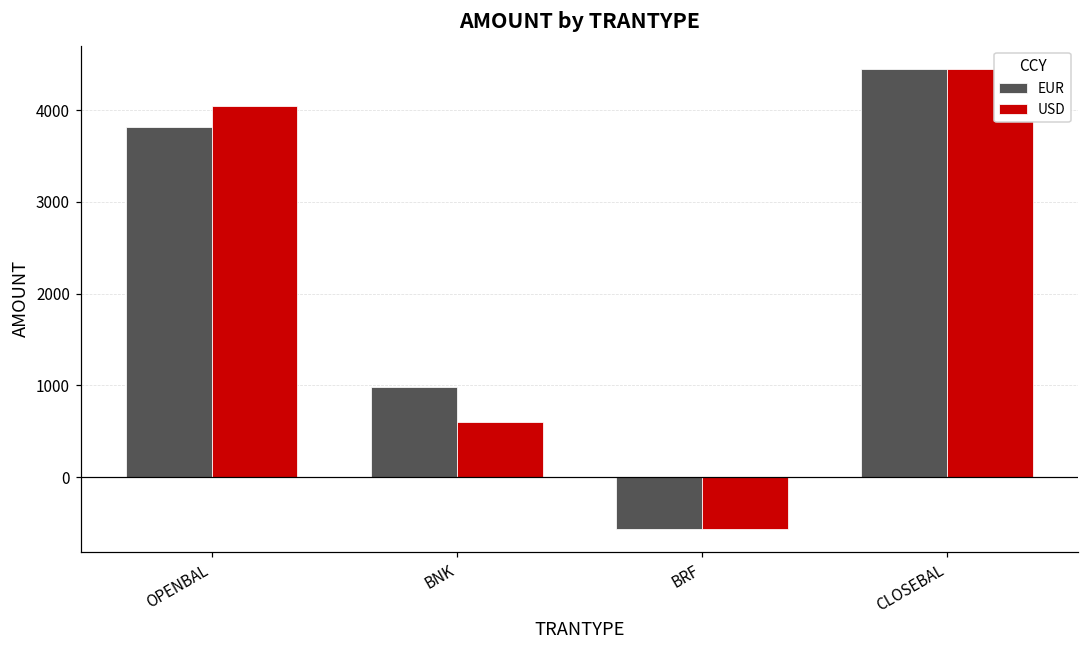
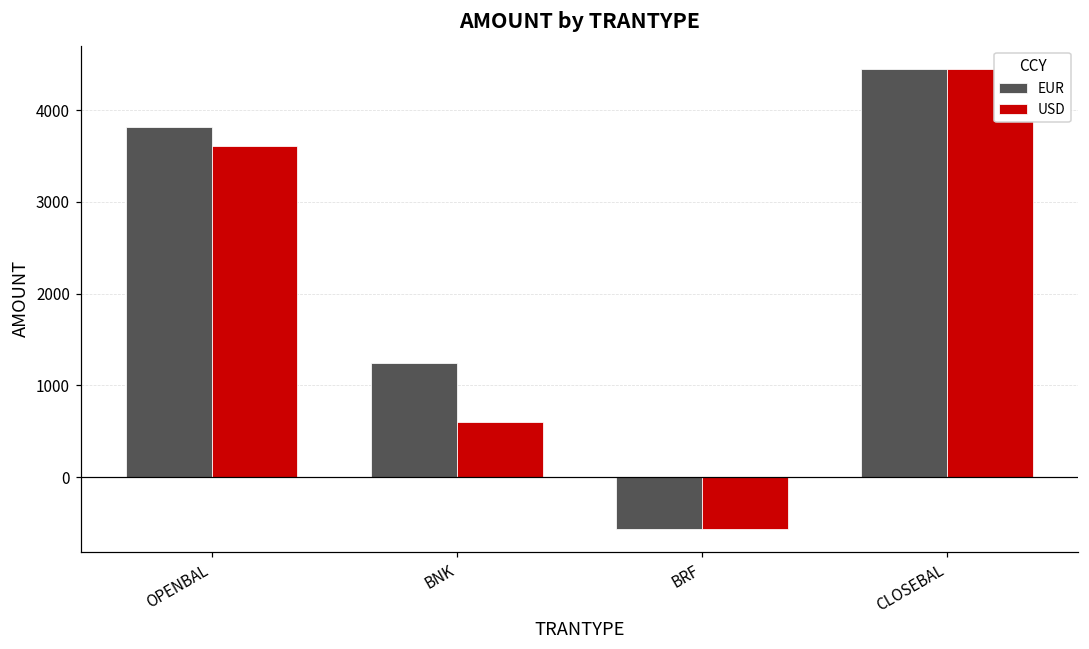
  {
    "EUR": {
      "OPENBAL": 3800,
-     "BNK": 1000,
+     "BNK": 1200,
      "BRF": -600,
      "CLOSEBAL": 4500
    },
    "USD": {
-     "OPENBAL": 4000,
+     "OPENBAL": 3600,
      "BNK": 600,
      "BRF": -600,
      "CLOSEBAL": 4500
    }
  }
